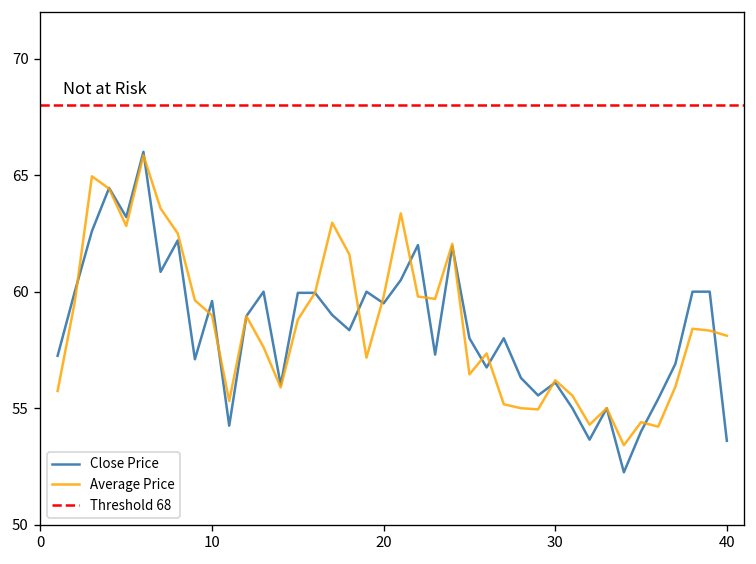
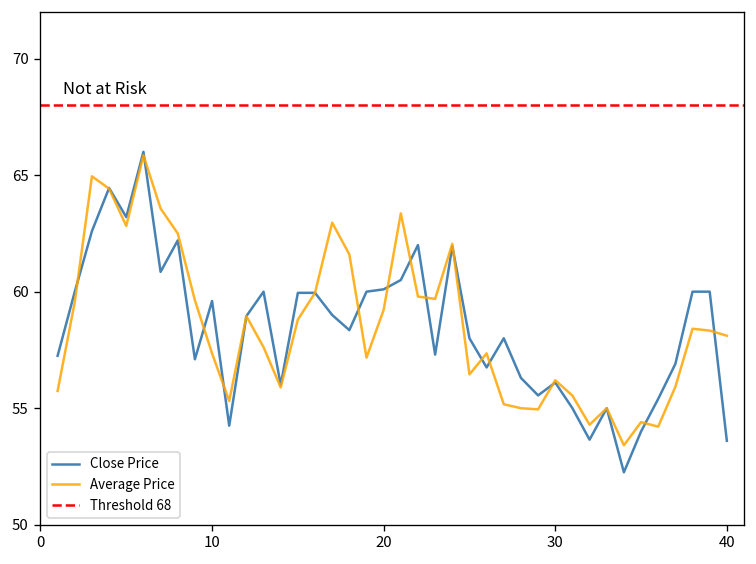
  {
    "Close Price": {
      "10": 59.6,
-     "20": 59.5,
+     "20": 60.1,
      "40": 53.6
    },
    "Average Price": {
-     "10": 59.0,
-     "20": 59.8,
+     "10": 57.4,
+     "20": 59.2,
      "40": 58.1
    }
  }
